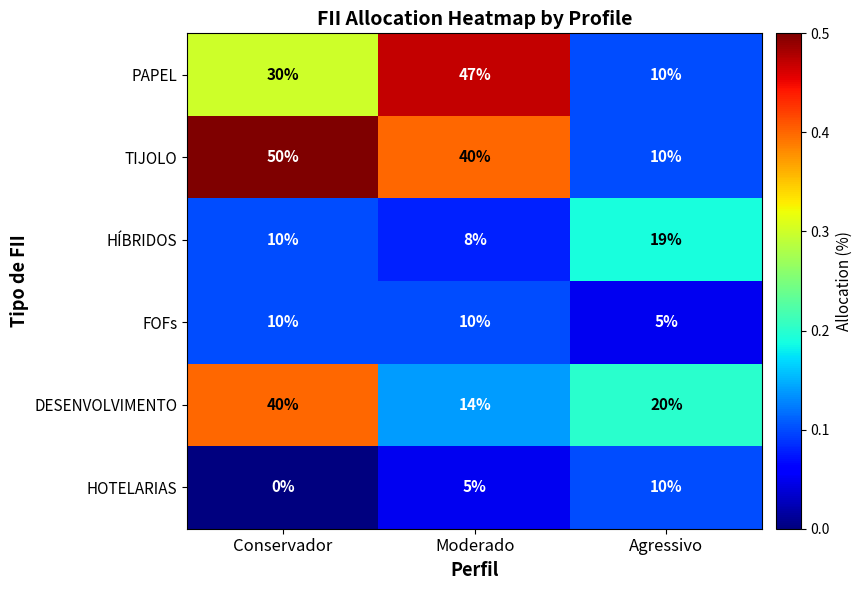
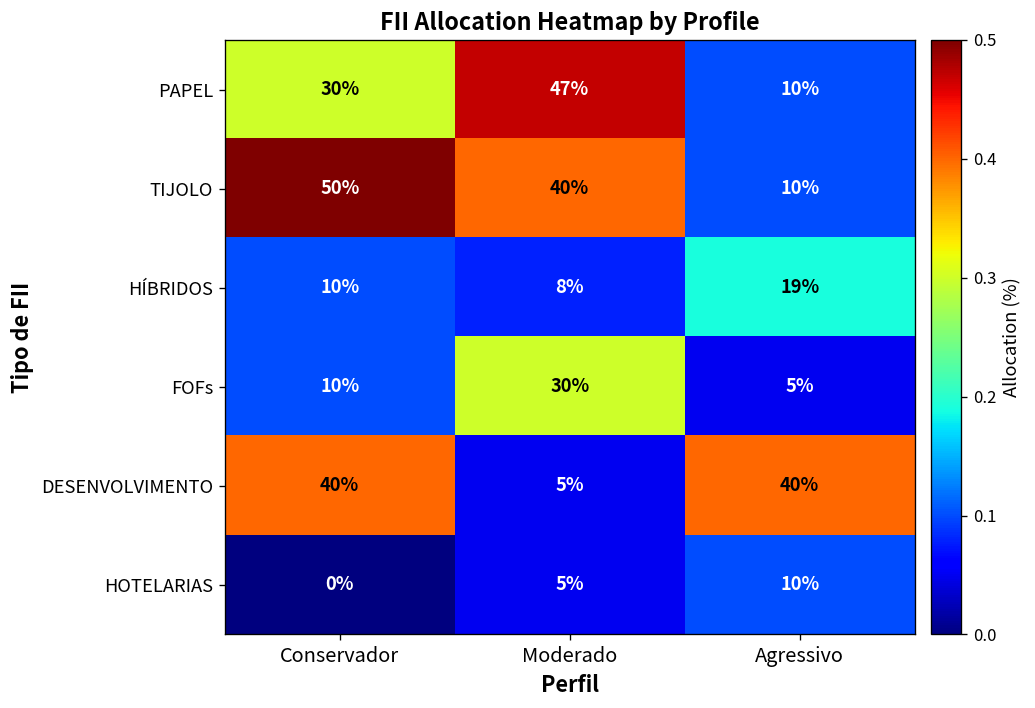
  {
    "PAPEL": {
      "Conservador": "30%",
      "Moderado": "47%",
      "Agressivo": "10%"
    },
    "TIJOLO": {
      "Conservador": "50%",
      "Moderado": "40%",
      "Agressivo": "10%"
    },
    "HÍBRIDOS": {
      "Conservador": "10%",
      "Moderado": "8%",
      "Agressivo": "19%"
    },
    "FOFs": {
      "Conservador": "10%",
-     "Moderado": "10%",
+     "Moderado": "30%",
      "Agressivo": "5%"
    },
    "DESENVOLVIMENTO": {
      "Conservador": "40%",
-     "Moderado": "14%",
-     "Agressivo": "20%"
+     "Moderado": "5%",
+     "Agressivo": "40%"
    },
    "HOTELARIAS": {
      "Conservador": "0%",
      "Moderado": "5%",
      "Agressivo": "10%"
    }
  }
